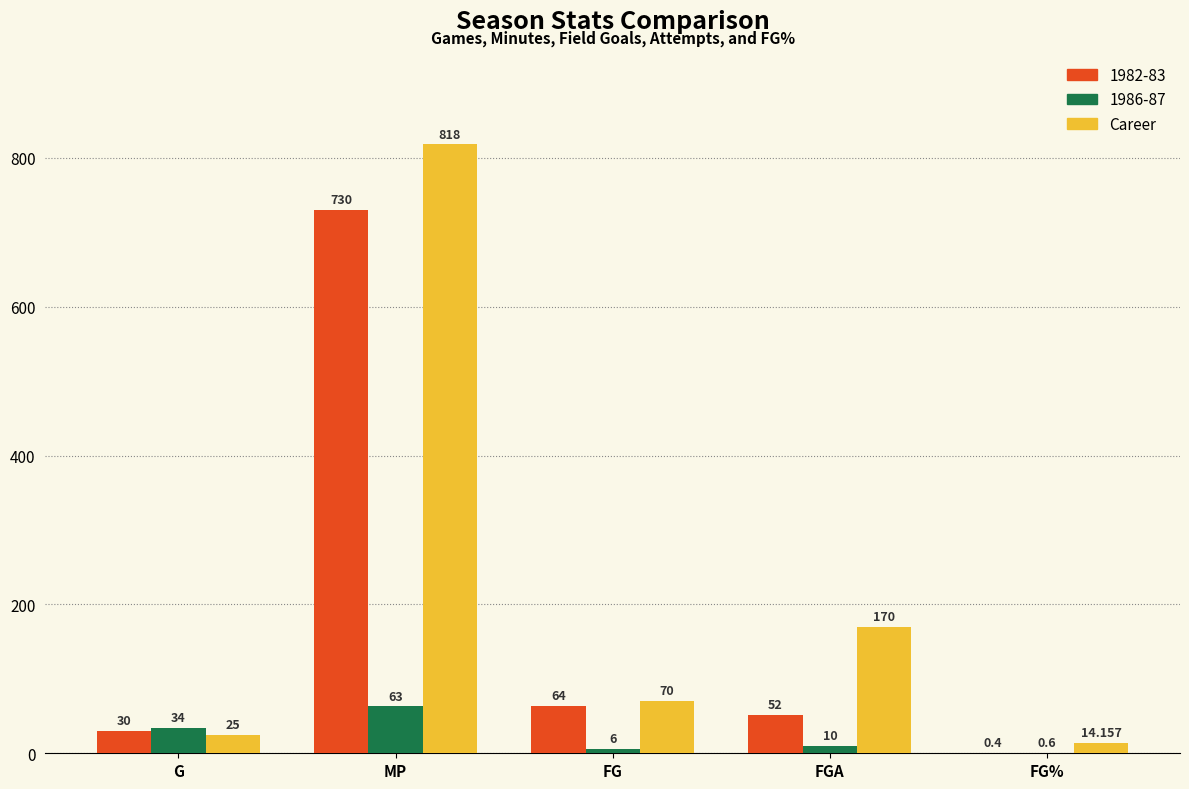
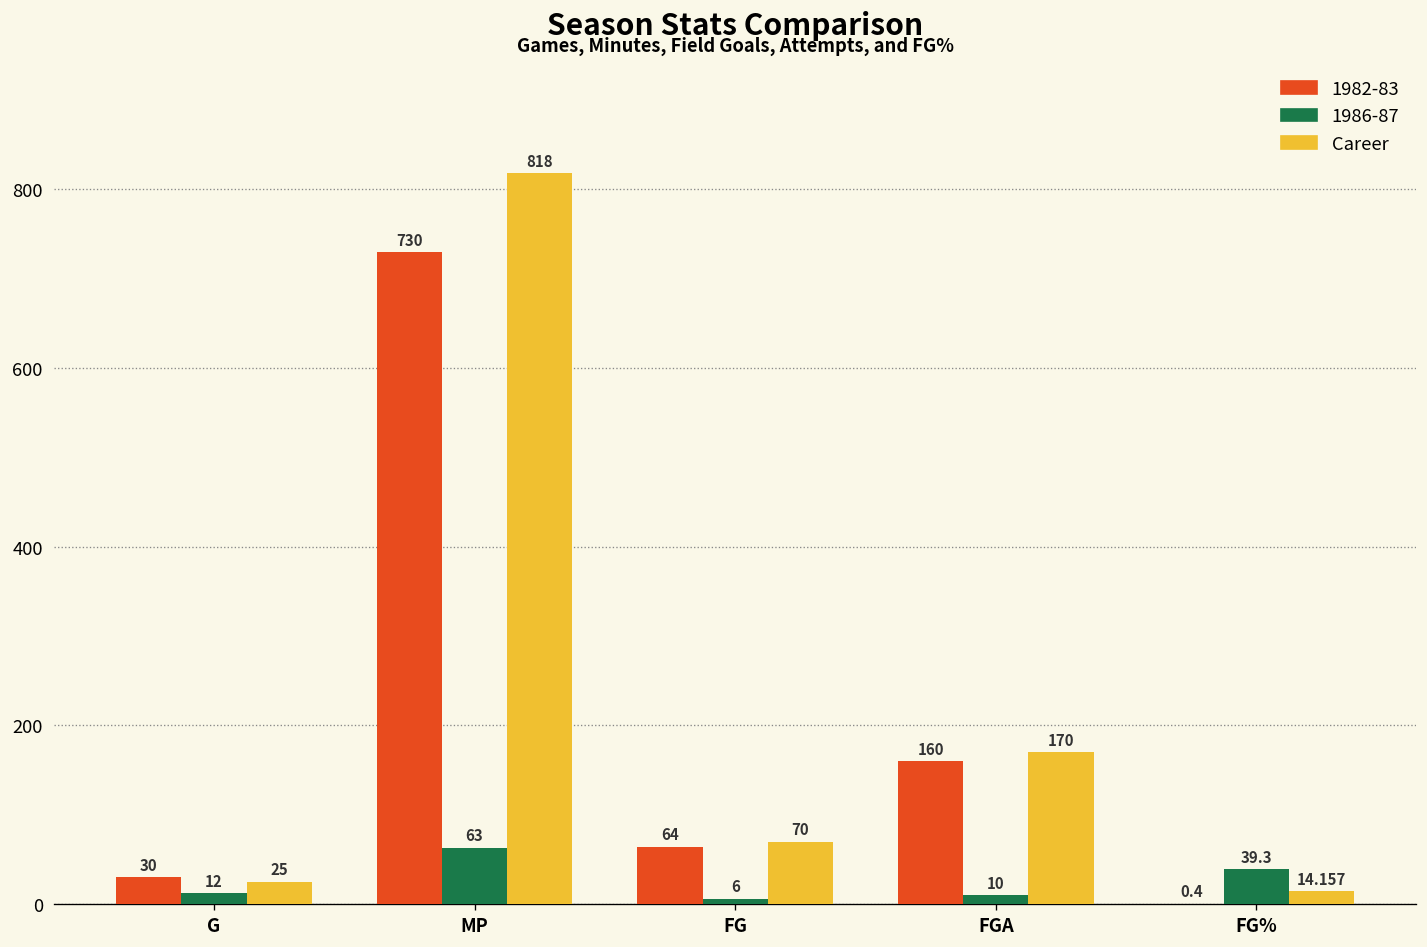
  {
    "1982-83": {
      "G": 30,
      "MP": 730,
      "FG": 64,
-     "FGA": 52,
+     "FGA": 160,
      "FG%": 0.4
    },
    "1986-87": {
-     "G": 34,
+     "G": 12,
      "MP": 63,
      "FG": 6,
      "FGA": 10,
-     "FG%": 0.6
+     "FG%": 39.3
    },
    "Career": {
      "G": 25,
      "MP": 818,
      "FG": 70,
      "FGA": 170,
      "FG%": 14.157
    }
  }
